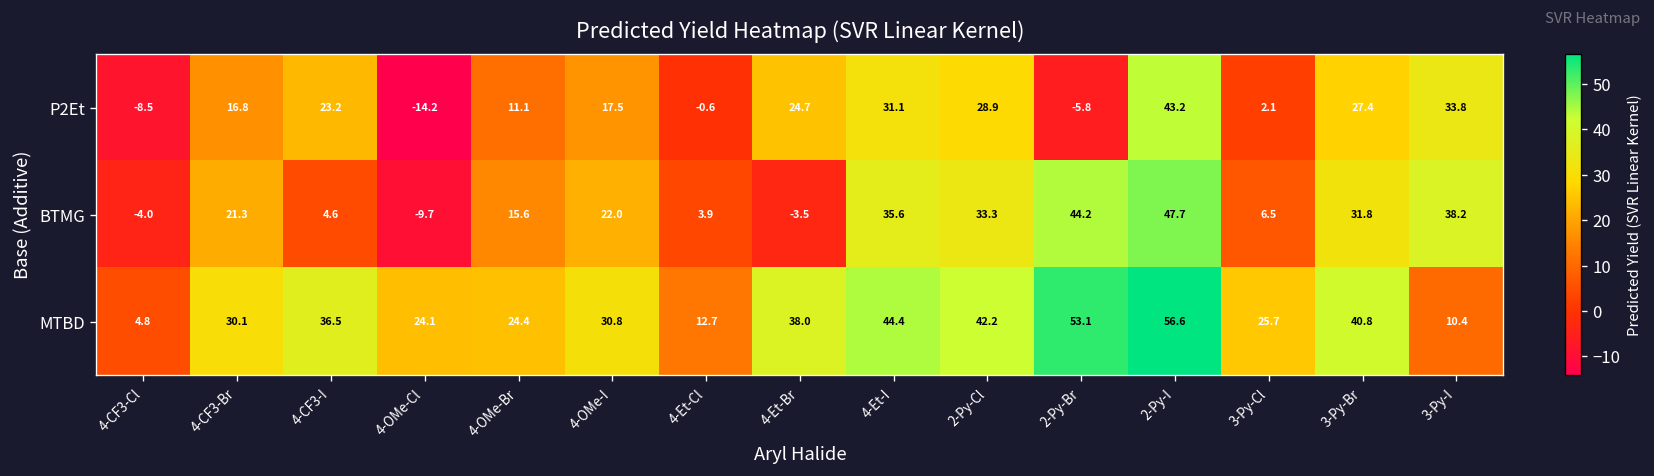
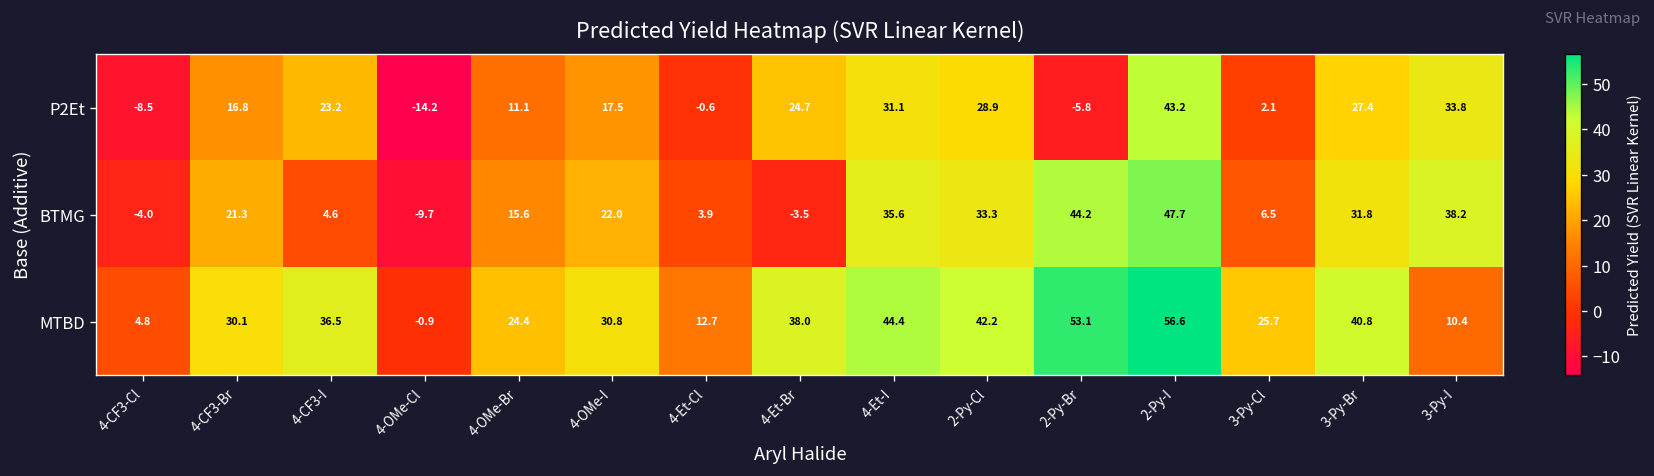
  {
    "P2Et": {
      "4-CF3-Cl": -8.5,
      "4-CF3-Br": 16.8,
      "4-CF3-I": 23.2,
      "4-OMe-Cl": -14.2,
      "4-OMe-Br": 11.1,
      "4-OMe-I": 17.5,
      "4-Et-Cl": -0.6,
      "4-Et-Br": 24.7,
      "4-Et-I": 31.1,
      "2-Py-Cl": 28.9,
      "2-Py-Br": -5.8,
      "2-Py-I": 43.2,
      "3-Py-Cl": 2.1,
      "3-Py-Br": 27.4,
      "3-Py-I": 33.8
    },
    "BTMG": {
      "4-CF3-Cl": -4.0,
      "4-CF3-Br": 21.3,
      "4-CF3-I": 4.6,
      "4-OMe-Cl": -9.7,
      "4-OMe-Br": 15.6,
      "4-OMe-I": 22.0,
      "4-Et-Cl": 3.9,
      "4-Et-Br": -3.5,
      "4-Et-I": 35.6,
      "2-Py-Cl": 33.3,
      "2-Py-Br": 44.2,
      "2-Py-I": 47.7,
      "3-Py-Cl": 6.5,
      "3-Py-Br": 31.8,
      "3-Py-I": 38.2
    },
    "MTBD": {
      "4-CF3-Cl": 4.8,
      "4-CF3-Br": 30.1,
      "4-CF3-I": 36.5,
-     "4-OMe-Cl": 24.1,
+     "4-OMe-Cl": -0.9,
      "4-OMe-Br": 24.4,
      "4-OMe-I": 30.8,
      "4-Et-Cl": 12.7,
      "4-Et-Br": 38.0,
      "4-Et-I": 44.4,
      "2-Py-Cl": 42.2,
      "2-Py-Br": 53.1,
      "2-Py-I": 56.6,
      "3-Py-Cl": 25.7,
      "3-Py-Br": 40.8,
      "3-Py-I": 10.4
    }
  }
